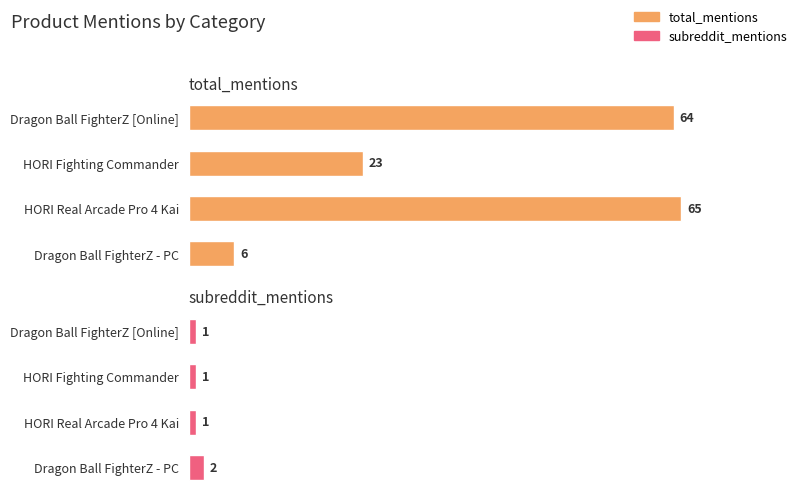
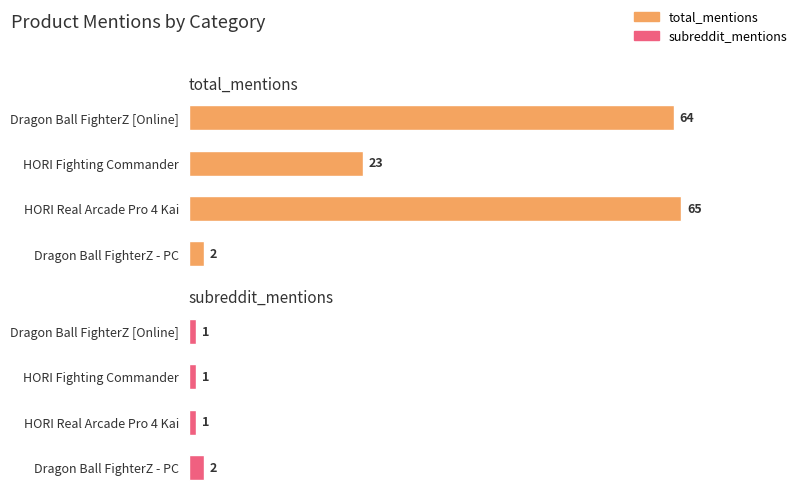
  {
    "total_mentions": {
      "Dragon Ball FighterZ [Online]": 64,
      "HORI Fighting Commander": 23,
      "HORI Real Arcade Pro 4 Kai": 65,
-     "Dragon Ball FighterZ - PC": 6
+     "Dragon Ball FighterZ - PC": 2
    },
    "subreddit_mentions": {
      "Dragon Ball FighterZ [Online]": 1,
      "HORI Fighting Commander": 1,
      "HORI Real Arcade Pro 4 Kai": 1,
      "Dragon Ball FighterZ - PC": 2
    }
  }
